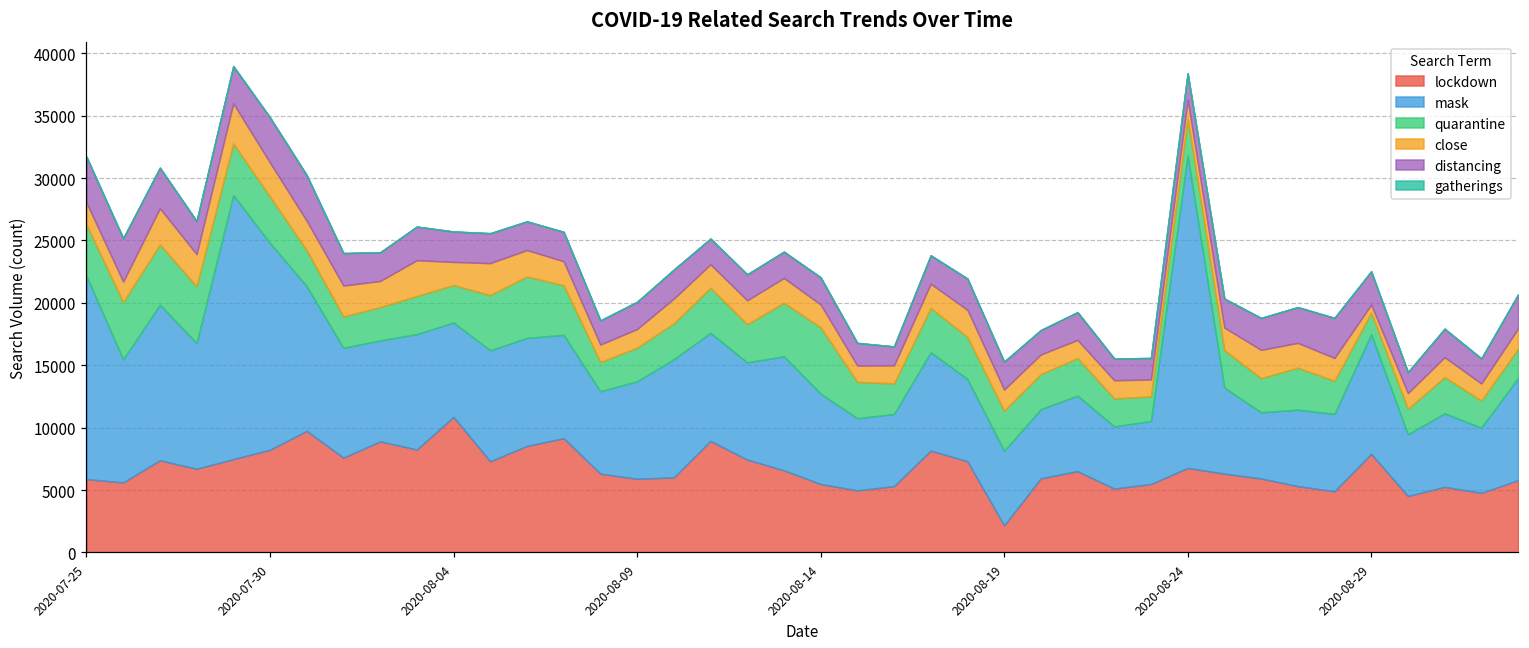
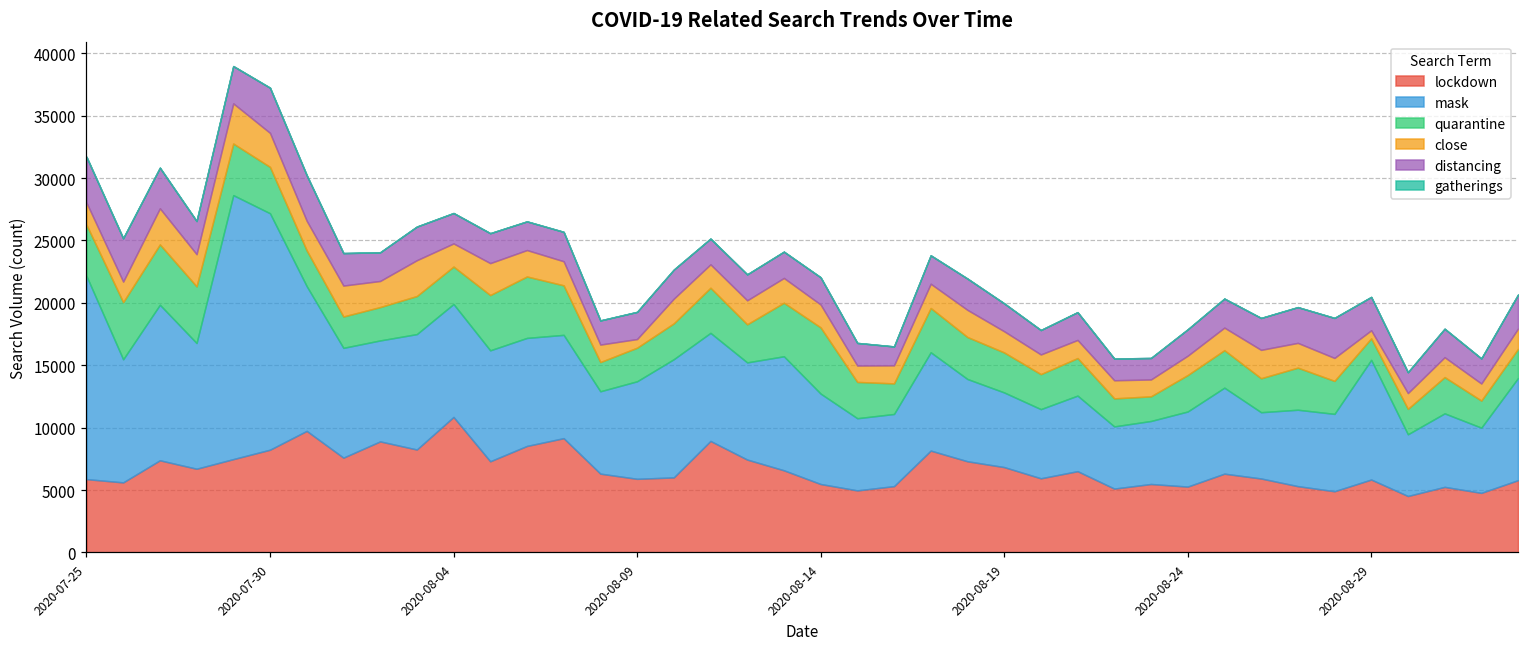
  {
    "lockdown": {
      "2020-07-25": 5900,
      "2020-07-30": 8200,
      "2020-08-04": 10900,
      "2020-08-09": 5900,
      "2020-08-14": 5500,
-     "2020-08-19": 2200,
-     "2020-08-24": 6800,
-     "2020-08-29": 7900
+     "2020-08-19": 6800,
+     "2020-08-24": 5300,
+     "2020-08-29": 5800
    },
    "mask": {
      "2020-07-25": 16300,
-     "2020-07-30": 16600,
-     "2020-08-04": 7600,
+     "2020-07-30": 18900,
+     "2020-08-04": 9000,
      "2020-08-09": 7800,
      "2020-08-14": 7200,
      "2020-08-19": 6000,
-     "2020-08-24": 25000,
+     "2020-08-24": 6000,
      "2020-08-29": 9600
    },
    "close": {
      "2020-07-25": 1800,
      "2020-07-30": 2700,
      "2020-08-04": 1900,
-     "2020-08-09": 1500,
+     "2020-08-09": 700,
      "2020-08-14": 1800,
      "2020-08-19": 1700,
      "2020-08-24": 1600,
      "2020-08-29": 600
    }
  }
